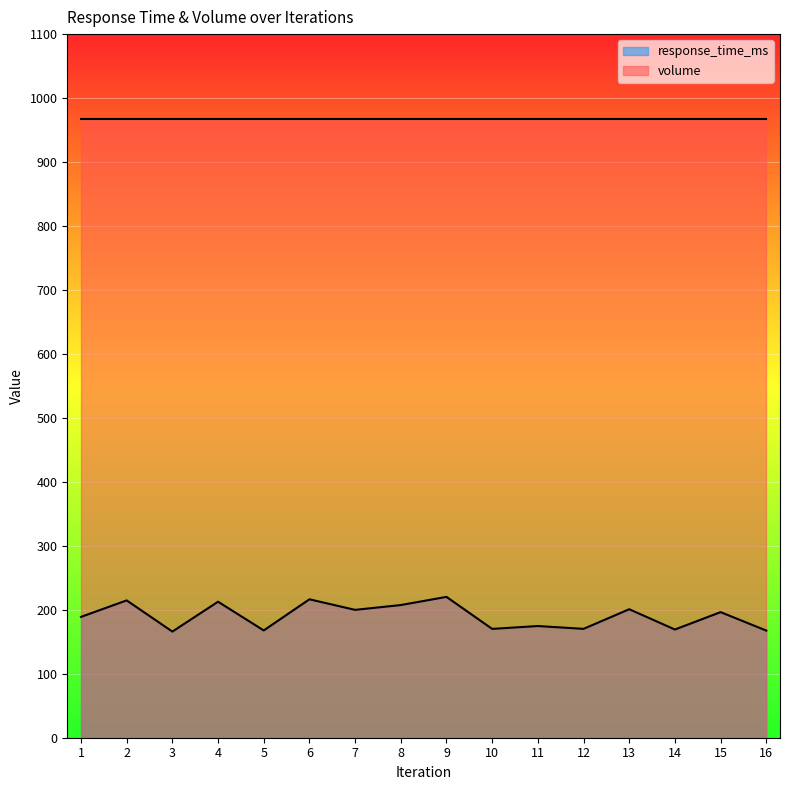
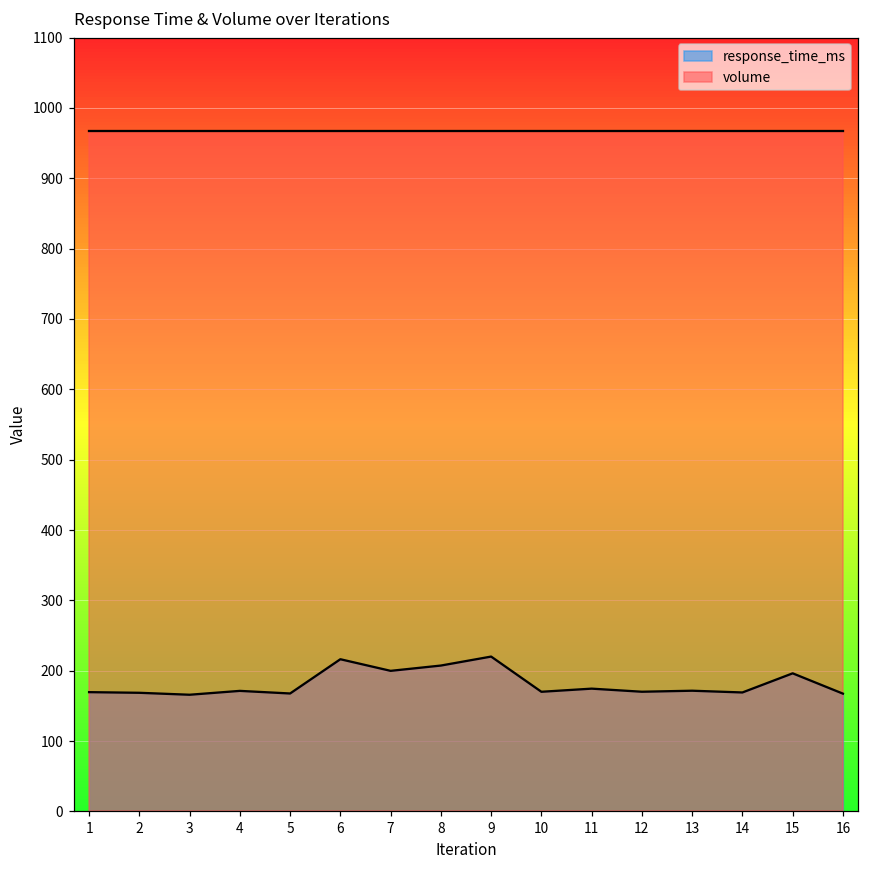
  {
    "response_time_ms": {
-     "1": 190,
-     "2": 210,
+     "1": 170,
+     "2": 170,
      "3": 170,
-     "4": 210,
+     "4": 170,
      "5": 170,
      "6": 220,
      "7": 200,
      "8": 210,
      "9": 220,
      "10": 170,
      "11": 170,
      "12": 170,
-     "13": 200,
+     "13": 170,
      "14": 170,
      "15": 200,
      "16": 170
    },
    "volume": {
      "1": 970,
      "2": 970,
      "3": 970,
      "4": 970,
      "5": 970,
      "6": 970,
      "7": 970,
      "8": 970,
      "9": 970,
      "10": 970,
      "11": 970,
      "12": 970,
      "13": 970,
      "14": 970,
      "15": 970,
      "16": 970
    }
  }
